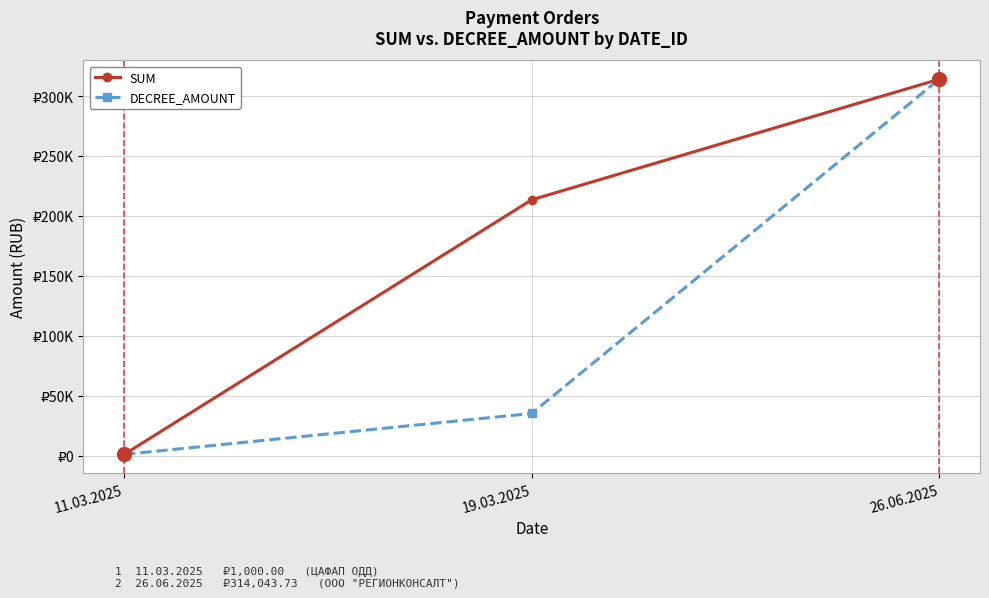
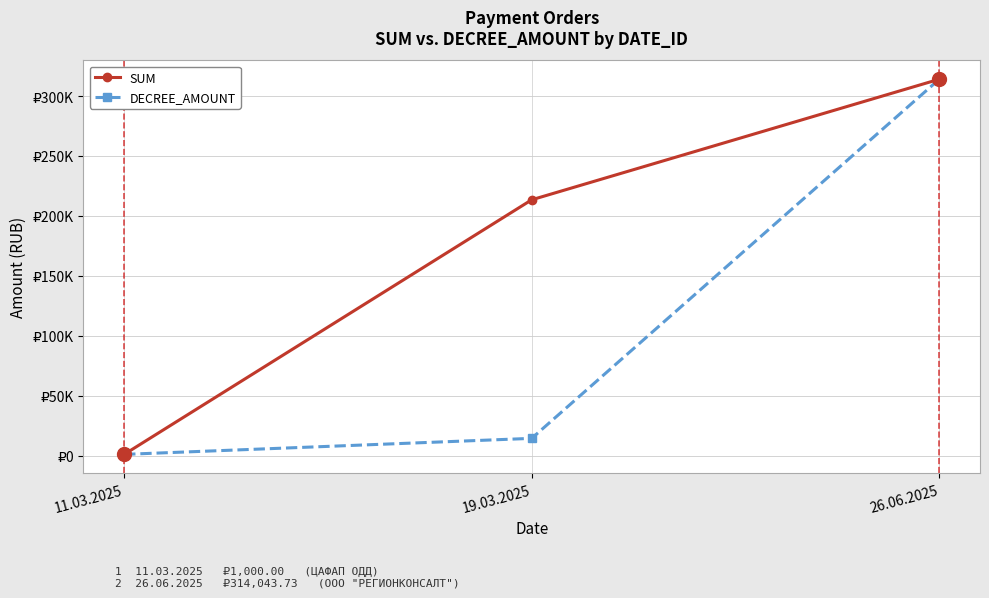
  {
    "DECREE_AMOUNT": {
-     "19.03.2025": "₽35000"
+     "19.03.2025": "₽14000"
    }
  }
